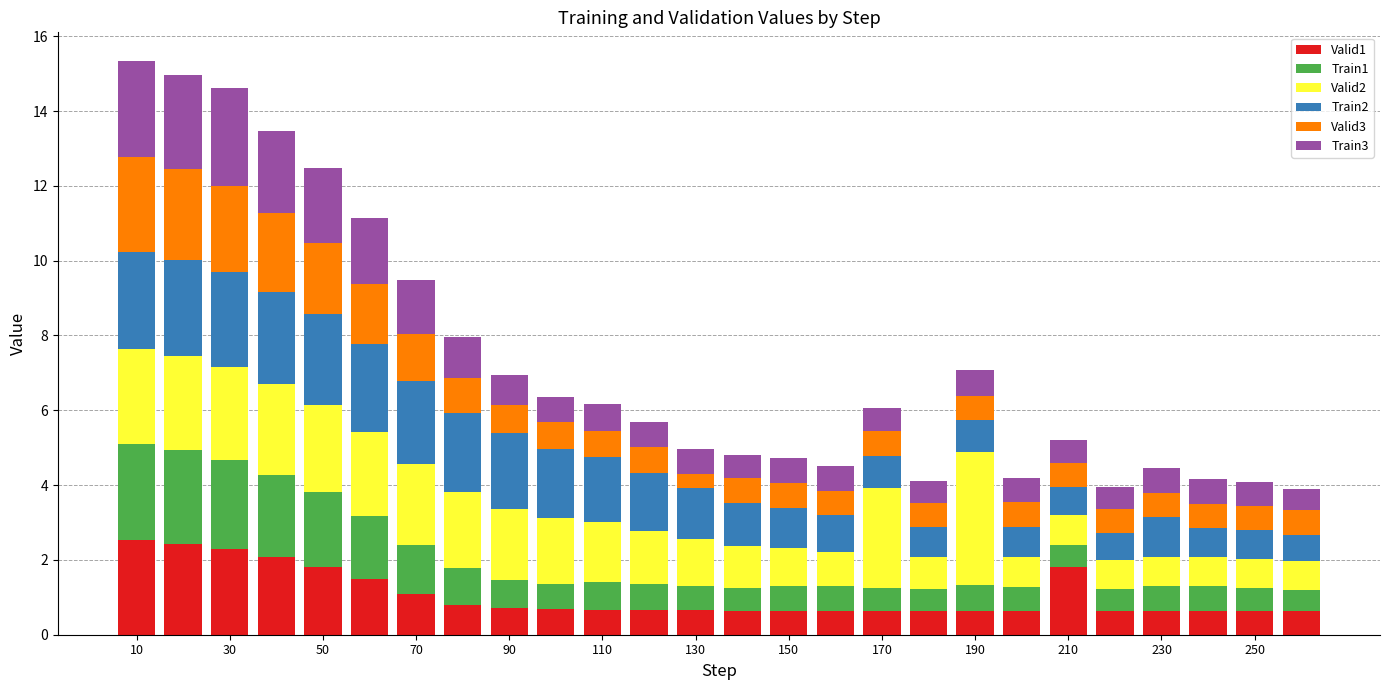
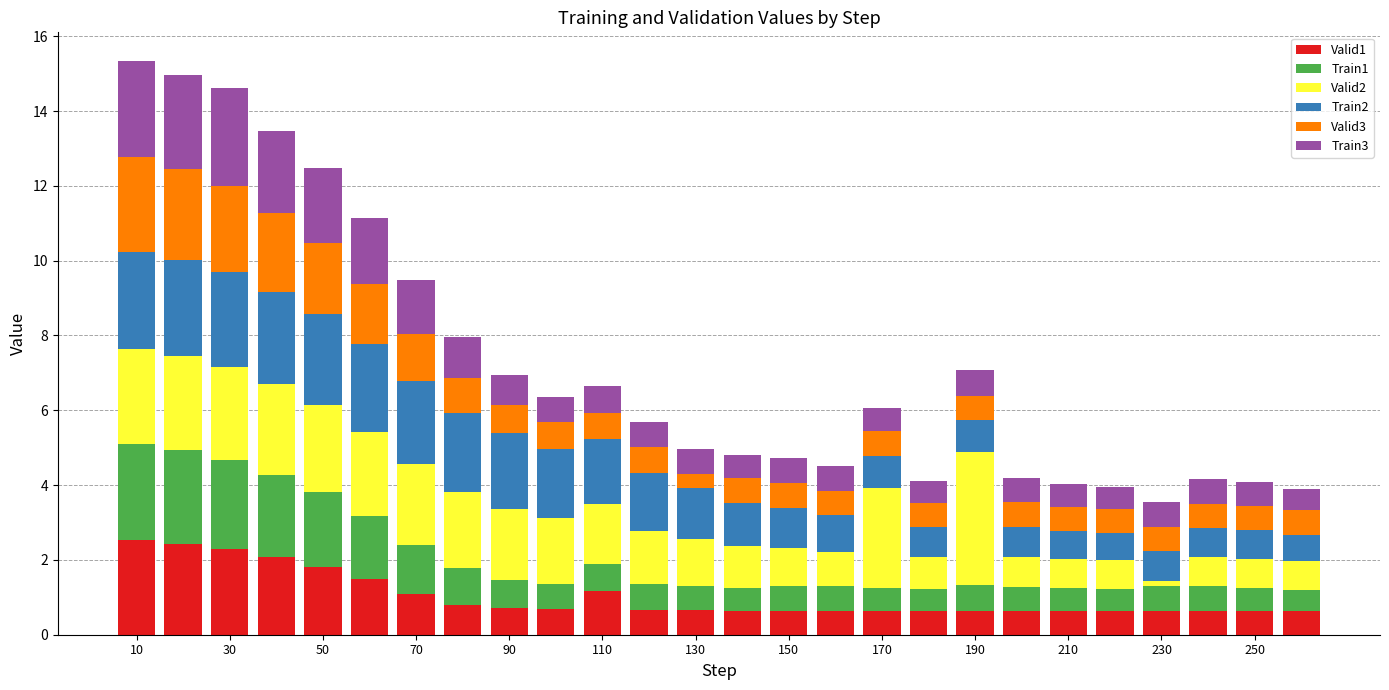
  {
    "Valid1": {
      "10": 2.5,
      "30": 2.3,
      "50": 1.8,
      "70": 1.1,
      "90": 0.7,
-     "110": 0.7,
+     "110": 1.2,
      "130": 0.7,
      "150": 0.6,
      "170": 0.6,
      "190": 0.6,
-     "210": 1.8,
+     "210": 0.6,
      "230": 0.6,
      "250": 0.6
    },
    "Train1": {
      "10": 2.6,
      "30": 2.4,
      "50": 2.0,
      "70": 1.3,
      "90": 0.7,
      "110": 0.7,
      "130": 0.7,
      "150": 0.7,
      "170": 0.6,
      "190": 0.7,
      "210": 0.6,
      "230": 0.7,
      "250": 0.6
    },
    "Valid2": {
      "10": 2.5,
      "30": 2.5,
      "50": 2.3,
      "70": 2.1,
      "90": 1.9,
      "110": 1.6,
      "130": 1.3,
      "150": 1.0,
      "170": 2.7,
      "190": 3.6,
      "210": 0.8,
-     "230": 0.8,
+     "230": 0.1,
      "250": 0.8
    },
    "Train2": {
      "10": 2.6,
      "30": 2.5,
      "50": 2.4,
      "70": 2.2,
      "90": 2.0,
      "110": 1.7,
      "130": 1.3,
      "150": 1.1,
      "170": 0.9,
      "190": 0.9,
      "210": 0.8,
-     "230": 1.1,
+     "230": 0.8,
      "250": 0.8
    },
    "Valid3": {
      "10": 2.6,
      "30": 2.3,
      "50": 1.9,
      "70": 1.3,
      "90": 0.8,
      "110": 0.7,
      "130": 0.4,
      "150": 0.7,
      "170": 0.7,
      "190": 0.7,
      "210": 0.6,
      "230": 0.6,
      "250": 0.6
    },
    "Train3": {
      "10": 2.6,
      "30": 2.6,
      "50": 2.0,
      "70": 1.4,
      "90": 0.8,
      "110": 0.7,
      "130": 0.6,
      "150": 0.7,
      "170": 0.6,
      "190": 0.7,
      "210": 0.6,
      "230": 0.7,
      "250": 0.6
    }
  }
